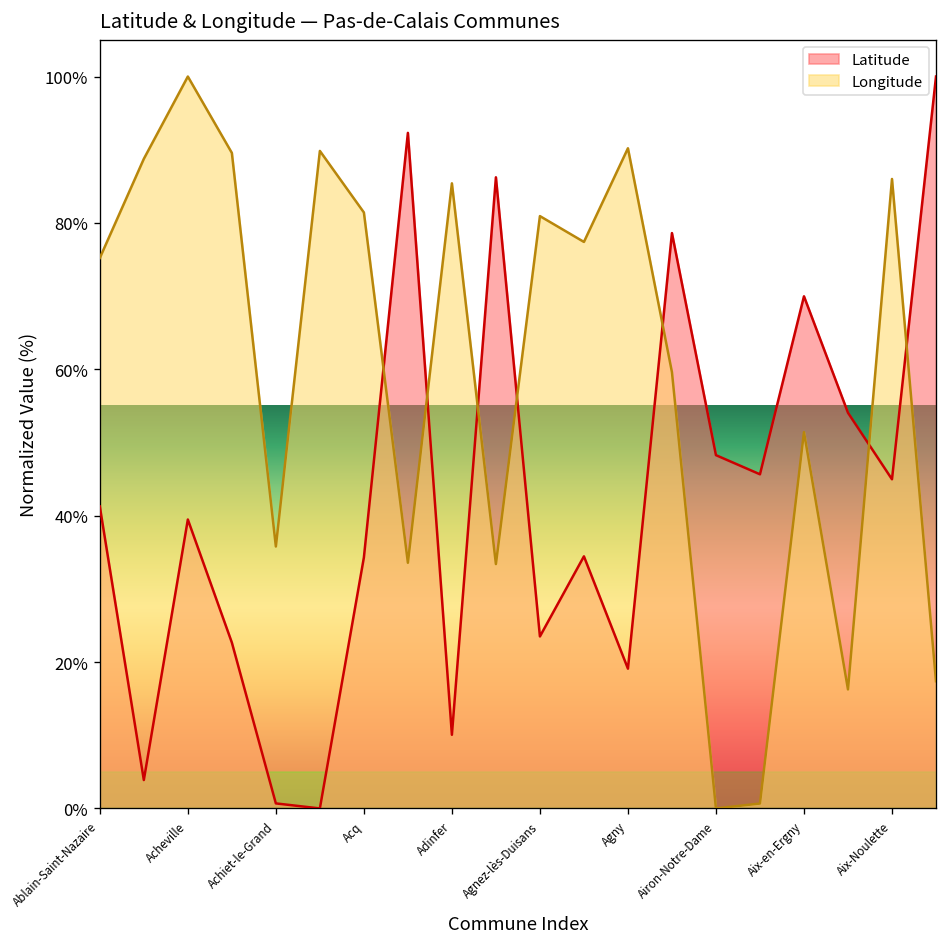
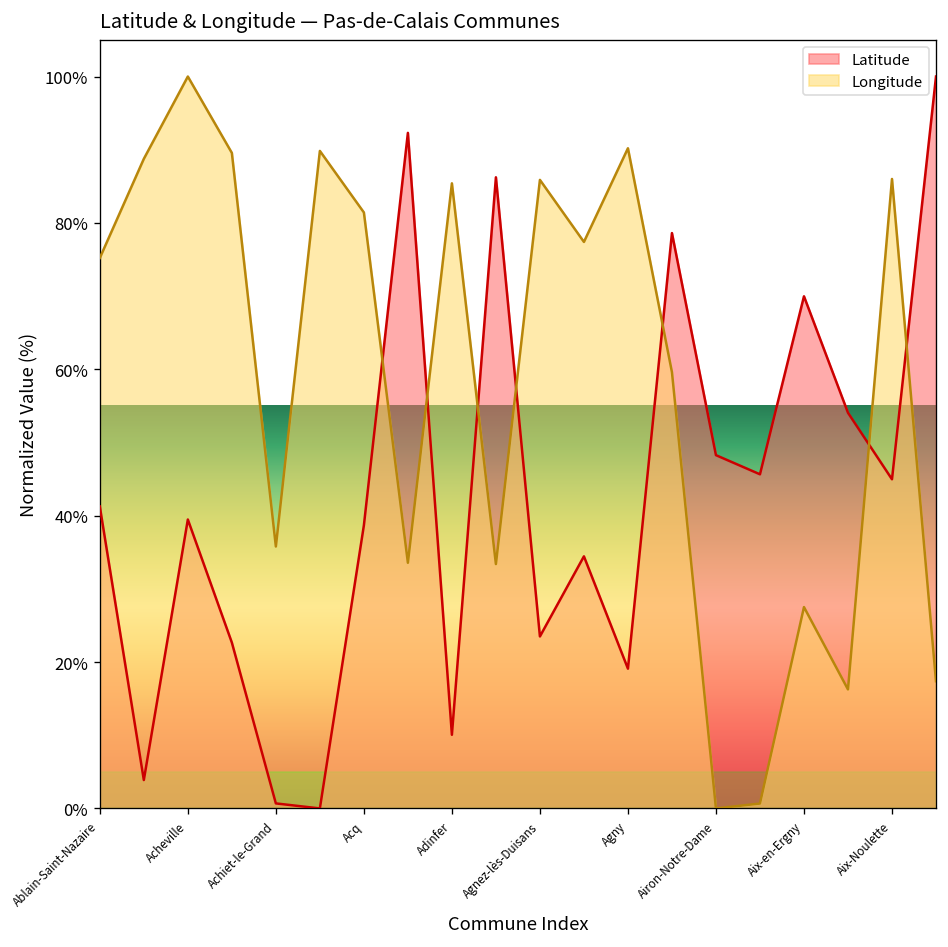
  {
    "Latitude": {
      "Ablain-Saint-Nazaire": "41%",
      "Acheville": "39%",
-     "Acq": "34%",
+     "Acq": "39%",
      "Adinfer": "10%",
      "Agnez-lès-Duisans": "23%",
      "Agny": "19%",
      "Airon-Notre-Dame": "48%",
      "Aix-en-Ergny": "70%",
      "Aix-Noulette": "45%"
    },
    "Longitude": {
      "Ablain-Saint-Nazaire": "75%",
      "Acheville": "100%",
      "Achiet-le-Grand": "36%",
      "Acq": "81%",
      "Adinfer": "85%",
-     "Agnez-lès-Duisans": "81%",
+     "Agnez-lès-Duisans": "86%",
      "Agny": "90%",
-     "Aix-en-Ergny": "51%",
+     "Aix-en-Ergny": "28%",
      "Aix-Noulette": "86%"
    }
  }
